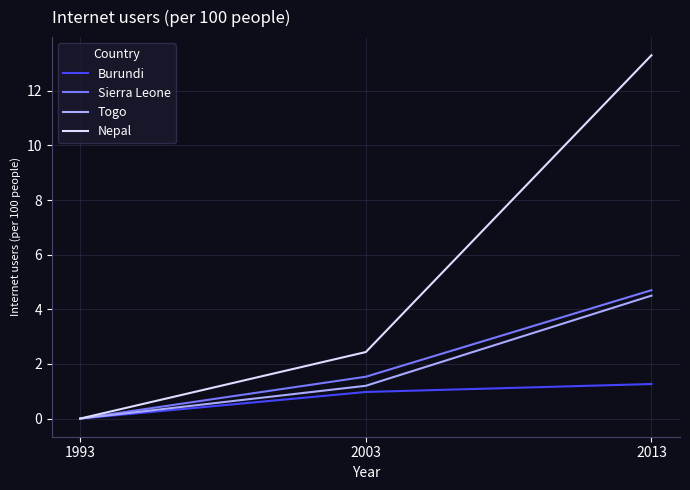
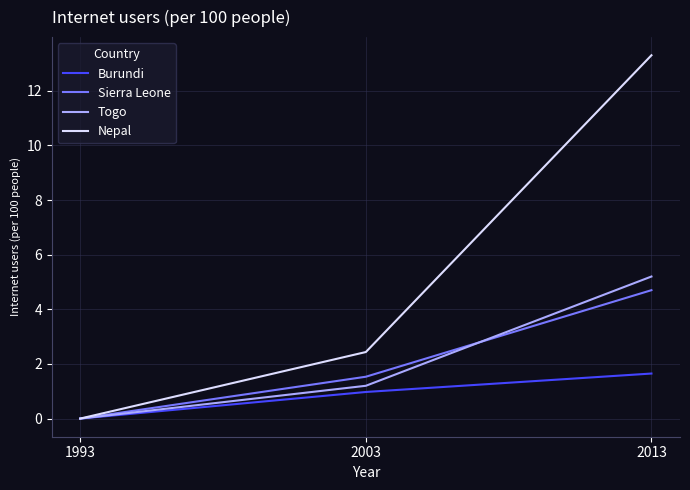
  {
    "Burundi": {
      "2003": 1.0,
-     "2013": 1.3
+     "2013": 1.6
    },
    "Sierra Leone": {
      "2003": 1.5,
      "2013": 4.7
    },
    "Togo": {
      "2003": 1.2,
-     "2013": 4.5
+     "2013": 5.2
    },
    "Nepal": {
      "2003": 2.4,
      "2013": 13.3
    }
  }
